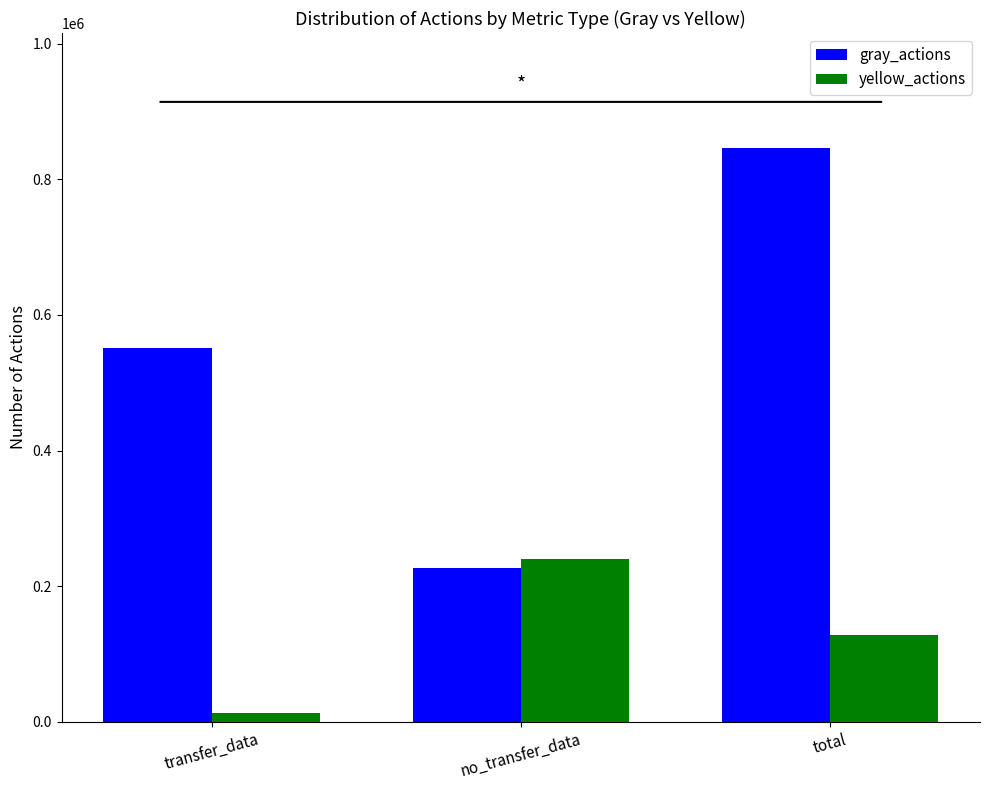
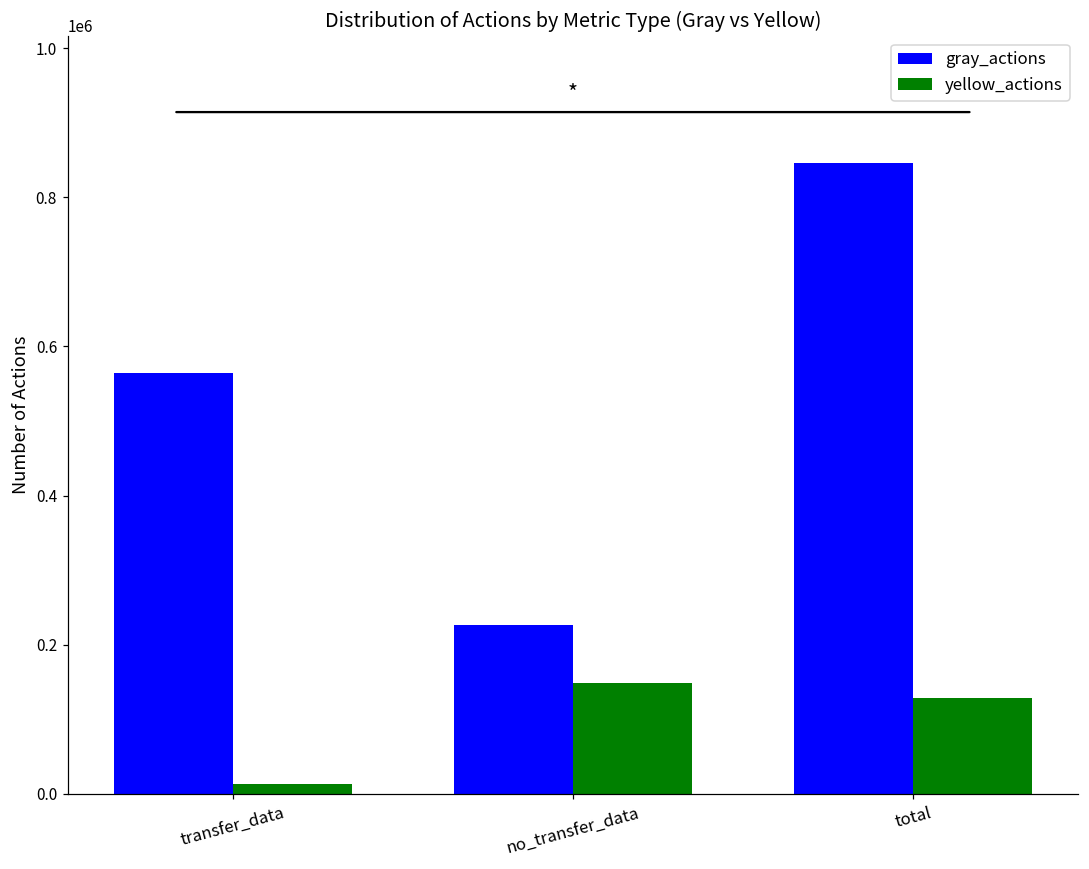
  {
    "gray_actions": {
-     "transfer_data": 550000,
+     "transfer_data": 560000,
      "no_transfer_data": 230000,
      "total": 850000
    },
    "yellow_actions": {
      "transfer_data": 10000,
-     "no_transfer_data": 240000,
+     "no_transfer_data": 150000,
      "total": 130000
    }
  }
